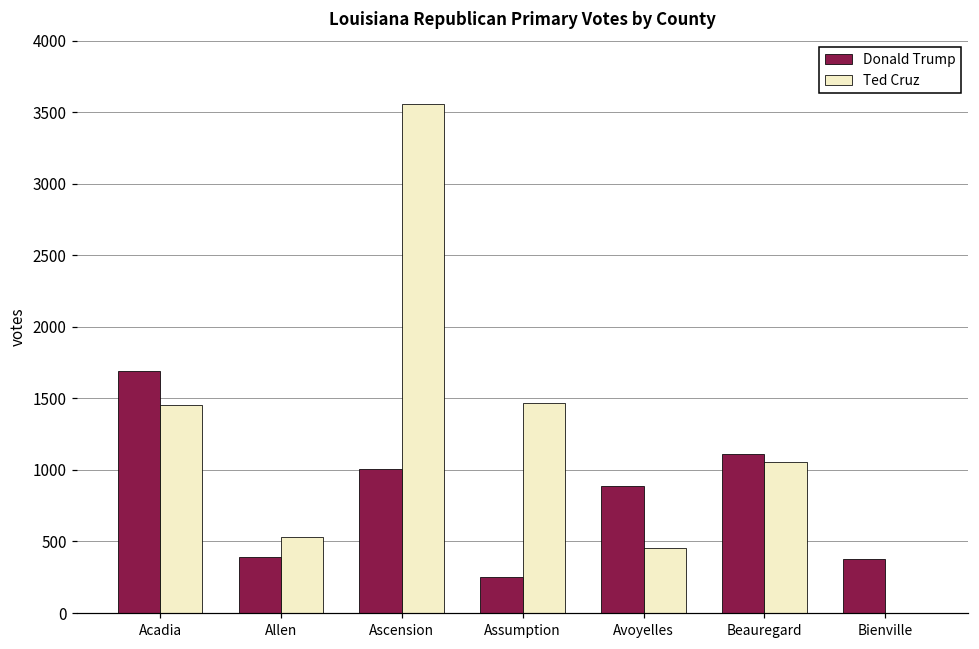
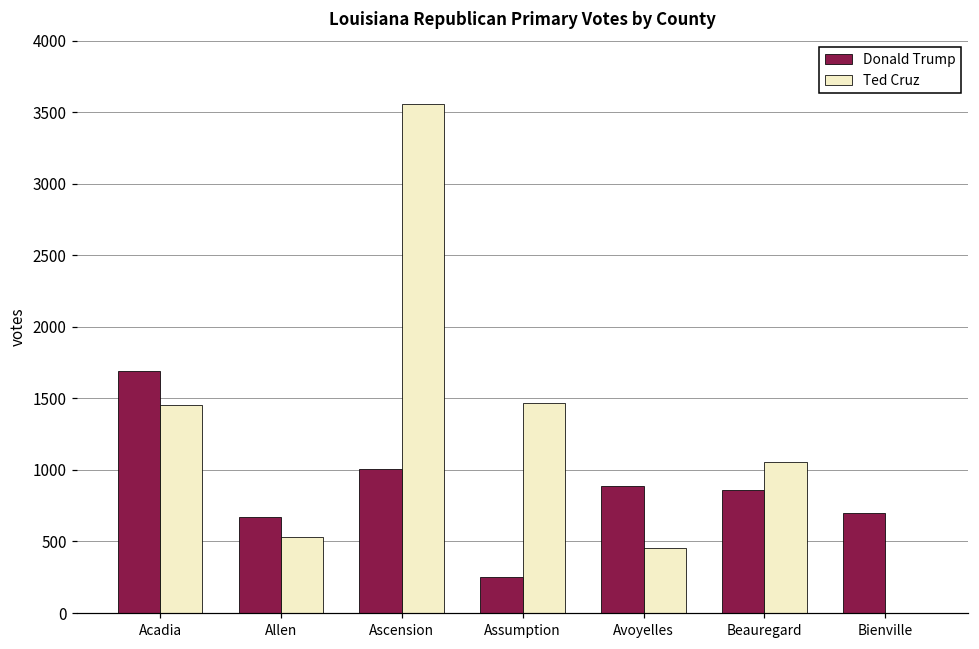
  {
    "Donald Trump": {
      "Acadia": 1690,
-     "Allen": 390,
+     "Allen": 670,
      "Ascension": 1010,
      "Assumption": 250,
      "Avoyelles": 890,
-     "Beauregard": 1110,
-     "Bienville": 380
+     "Beauregard": 860,
+     "Bienville": 700
    },
    "Ted Cruz": {
      "Acadia": 1450,
      "Allen": 530,
      "Ascension": 3560,
      "Assumption": 1470,
      "Avoyelles": 460,
      "Beauregard": 1050,
      "Bienville": 0
    }
  }
